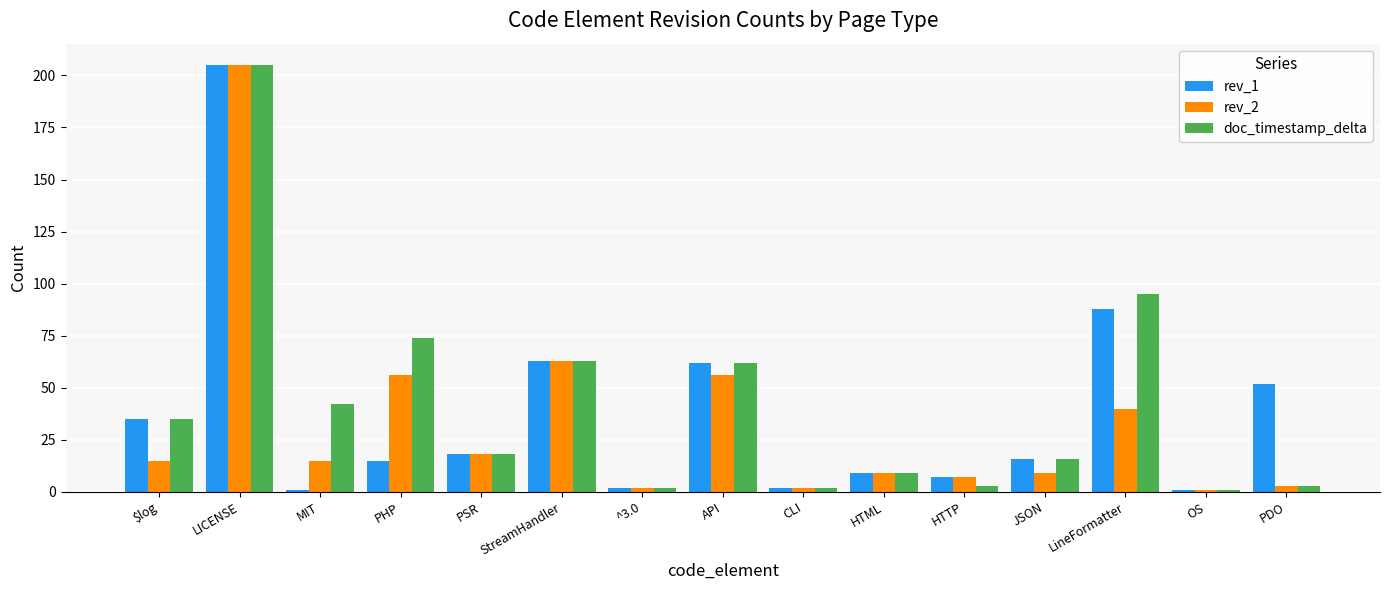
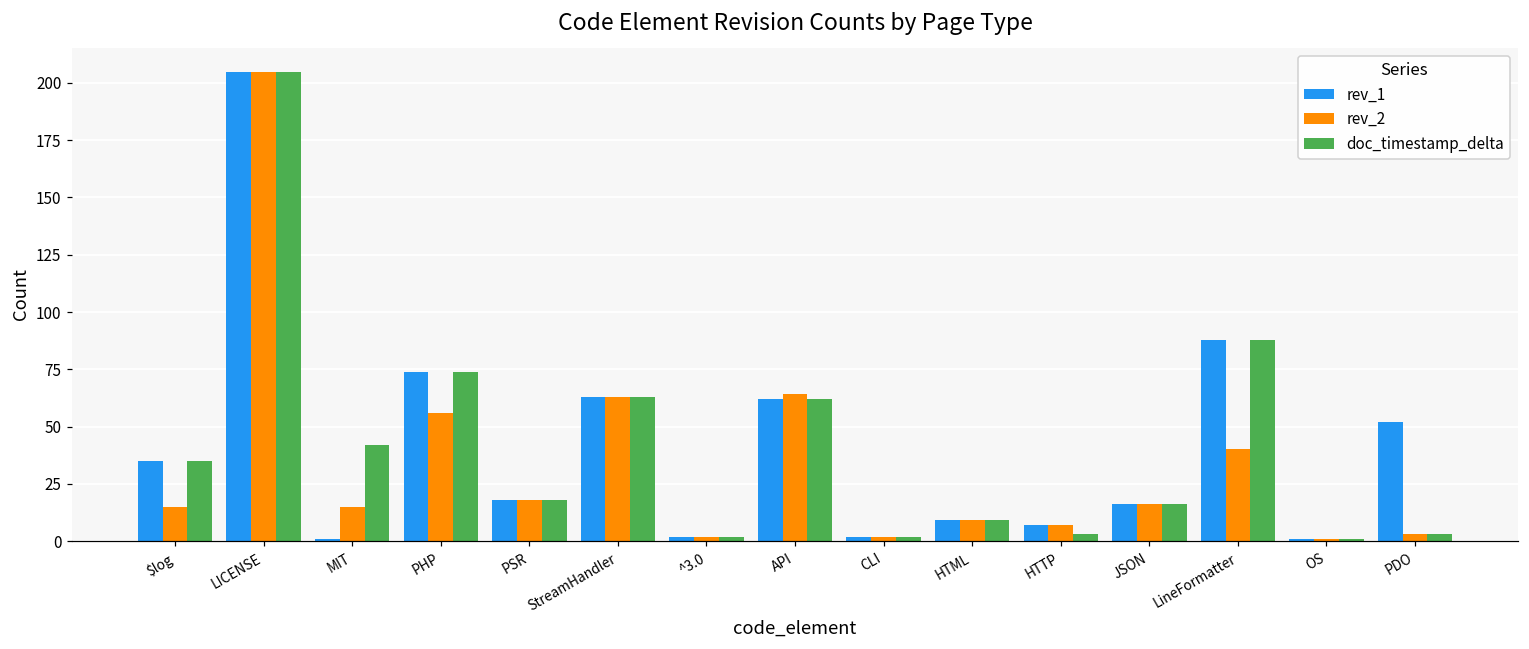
  {
    "rev_1": {
      "$log": 35,
      "LICENSE": 205,
-     "PHP": 15,
+     "PHP": 74,
      "PSR": 18,
      "StreamHandler": 63,
      "^3.0": 2,
      "API": 62,
      "CLI": 2,
      "HTML": 9,
      "HTTP": 7,
      "JSON": 16,
      "LineFormatter": 88,
      "PDO": 52
    },
    "rev_2": {
      "$log": 15,
      "LICENSE": 205,
      "MIT": 15,
      "PHP": 56,
      "PSR": 18,
      "StreamHandler": 63,
      "^3.0": 2,
-     "API": 56,
+     "API": 64,
      "CLI": 2,
      "HTML": 9,
      "HTTP": 7,
-     "JSON": 9,
+     "JSON": 16,
      "LineFormatter": 40,
      "PDO": 3
    },
    "doc_timestamp_delta": {
      "$log": 35,
      "LICENSE": 205,
      "MIT": 42,
      "PHP": 74,
      "PSR": 18,
      "StreamHandler": 63,
      "^3.0": 2,
      "API": 62,
      "CLI": 2,
      "HTML": 9,
      "HTTP": 3,
      "JSON": 16,
-     "LineFormatter": 95,
+     "LineFormatter": 88,
      "PDO": 3
    }
  }
